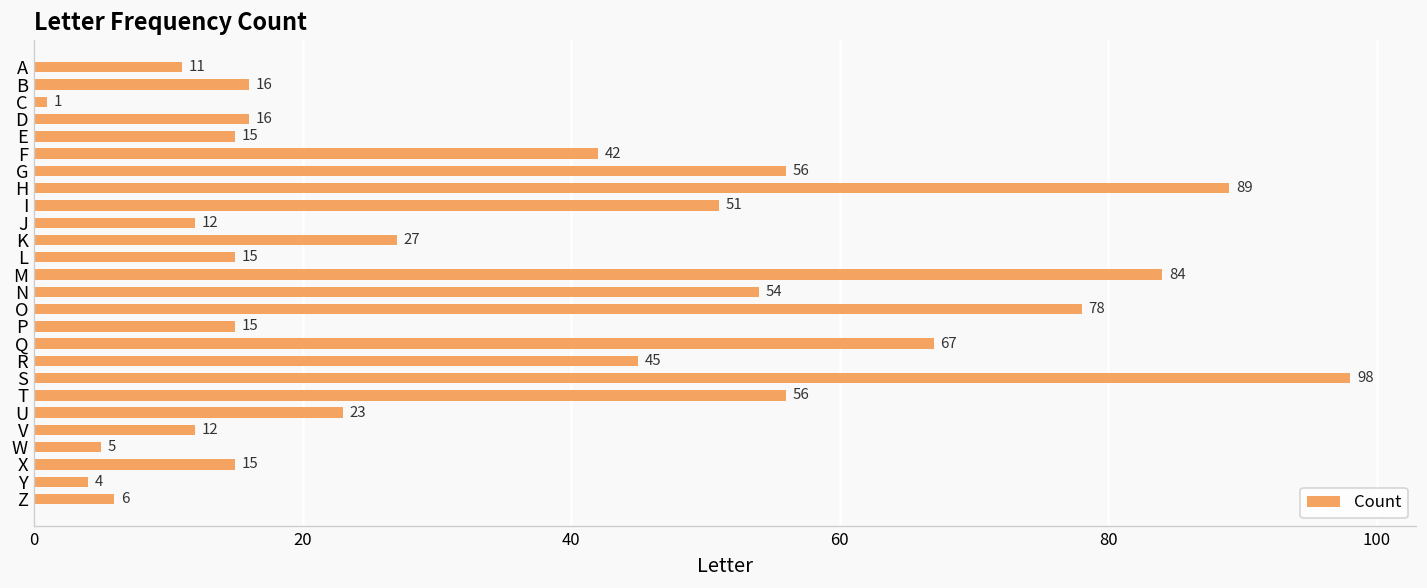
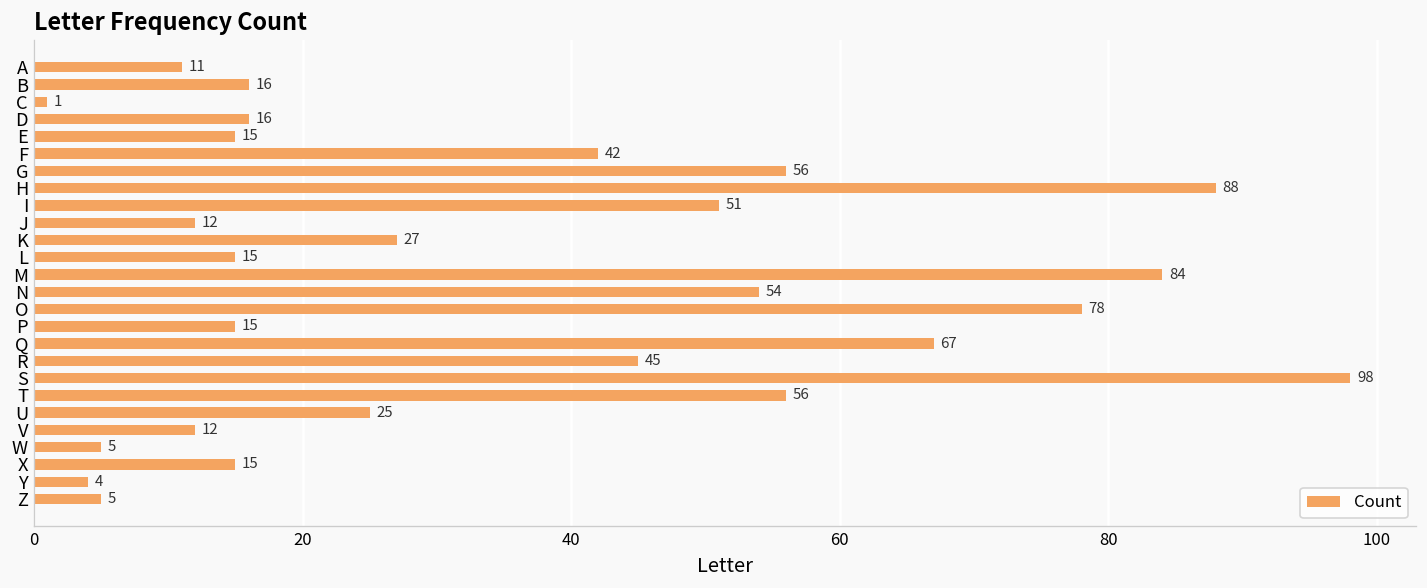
  {
    "B": 16,
    "D": 16,
-   "H": 89,
+   "H": 88,
    "K": 27,
    "M": 84,
    "Q": 67,
-   "U": 23,
+   "U": 25,
    "W": 5,
-   "Z": 6
+   "Z": 5
  }
